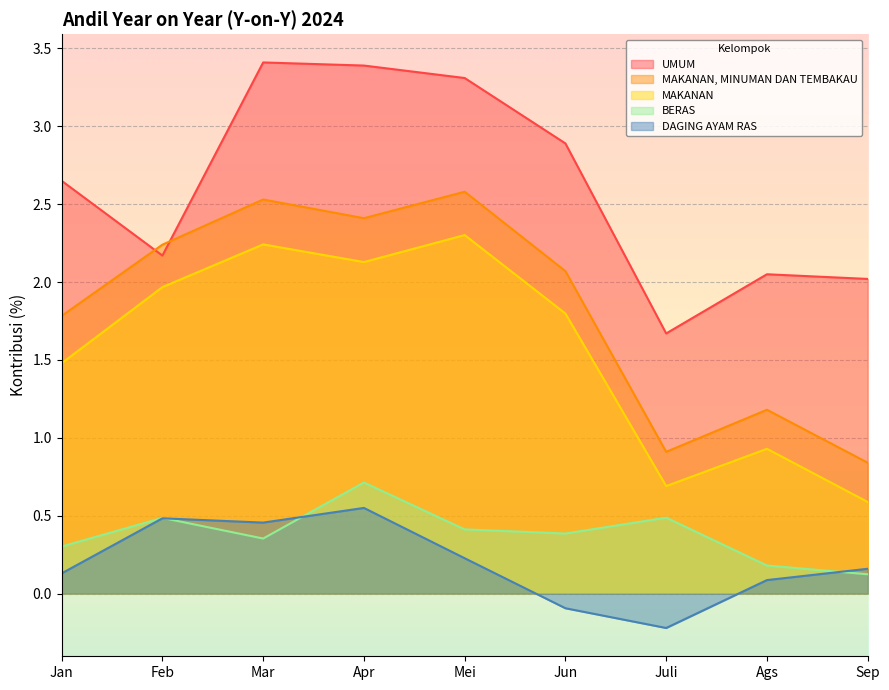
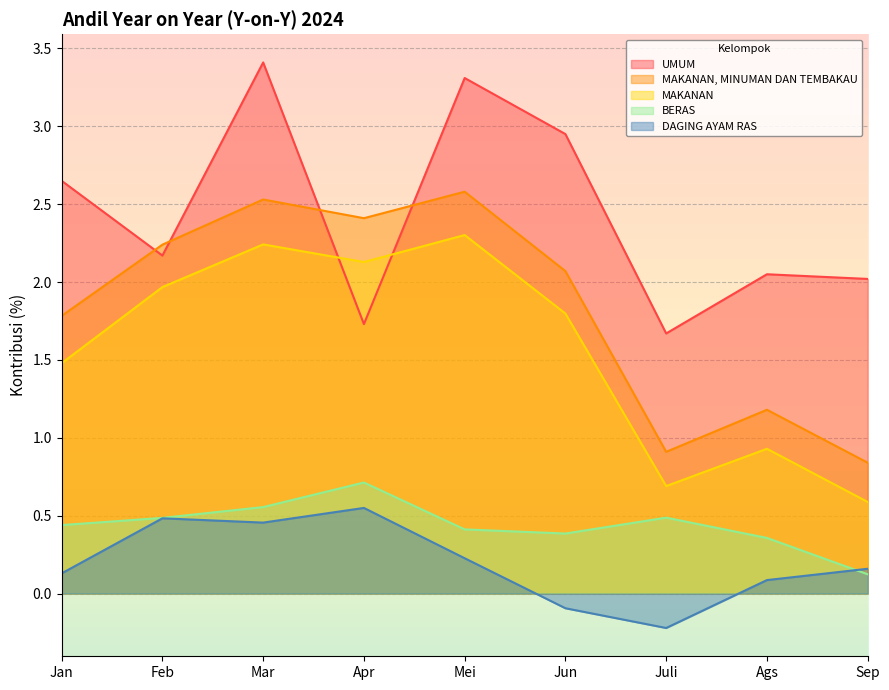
  {
    "UMUM": {
      "Jan": 2.65,
      "Feb": 2.17,
      "Mar": 3.41,
-     "Apr": 3.39,
+     "Apr": 1.73,
      "Mei": 3.31,
-     "Jun": 2.89,
+     "Jun": 2.95,
      "Juli": 1.67,
      "Ags": 2.05,
      "Sep": 2.02
    },
    "BERAS": {
-     "Jan": 0.30,
-     "Mar": 0.35,
+     "Jan": 0.44,
+     "Mar": 0.56,
      "Apr": 0.71,
      "Mei": 0.41,
      "Jun": 0.39,
      "Juli": 0.49,
-     "Ags": 0.18,
+     "Ags": 0.36,
      "Sep": 0.12
    }
  }
